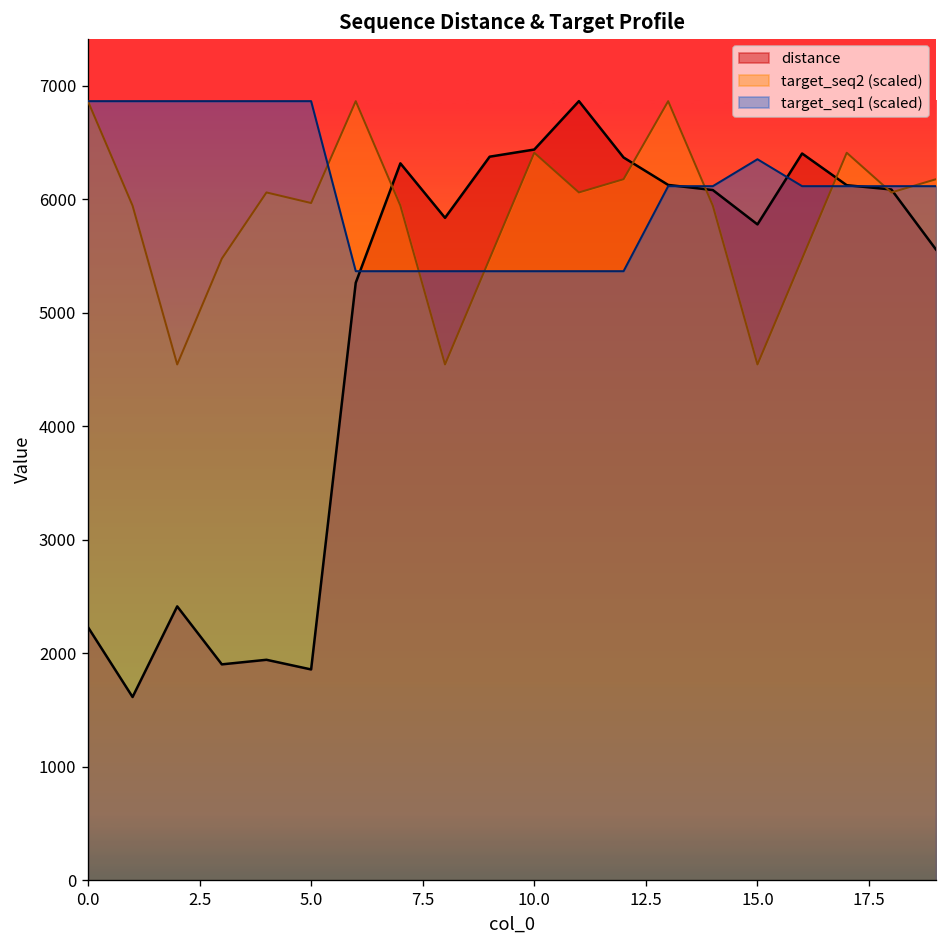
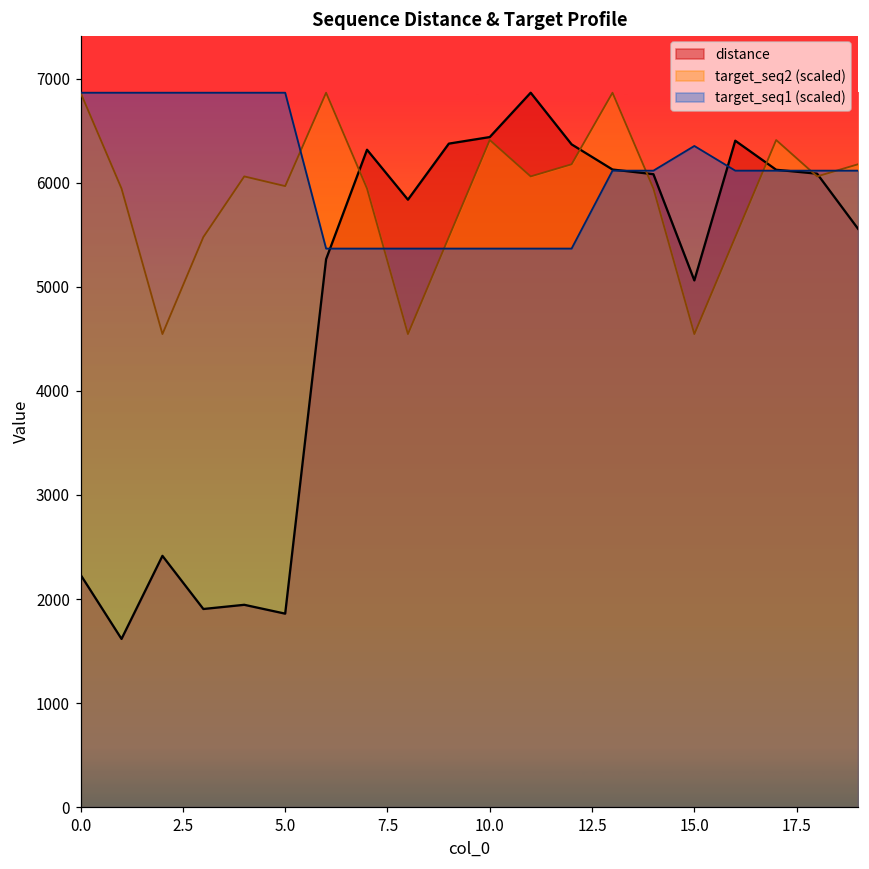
  {
    "distance": {
      "0.0": 2200,
      "5.0": 1900,
      "10.0": 6400,
-     "15.0": 5800
+     "15.0": 5100
    },
    "target_seq2 (scaled)": {
      "5.0": 6000,
      "10.0": 6400,
      "15.0": 4500
    },
    "target_seq1 (scaled)": {
      "5.0": 6900,
      "10.0": 5400,
      "15.0": 6400
    }
  }
